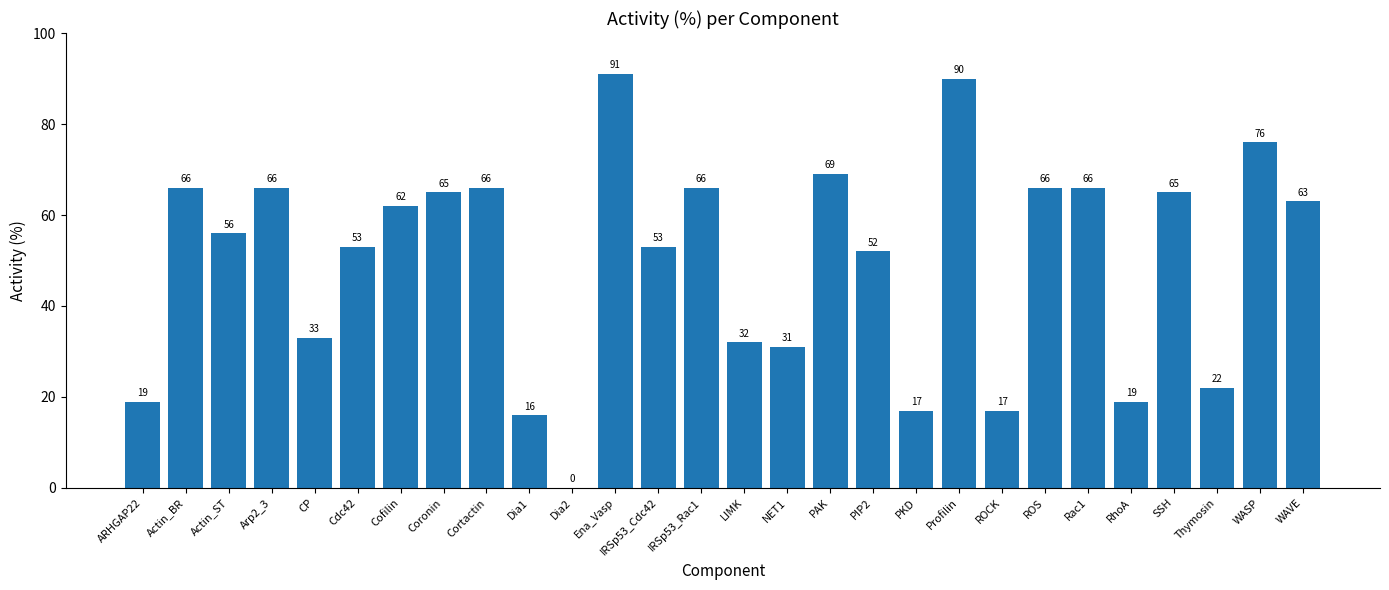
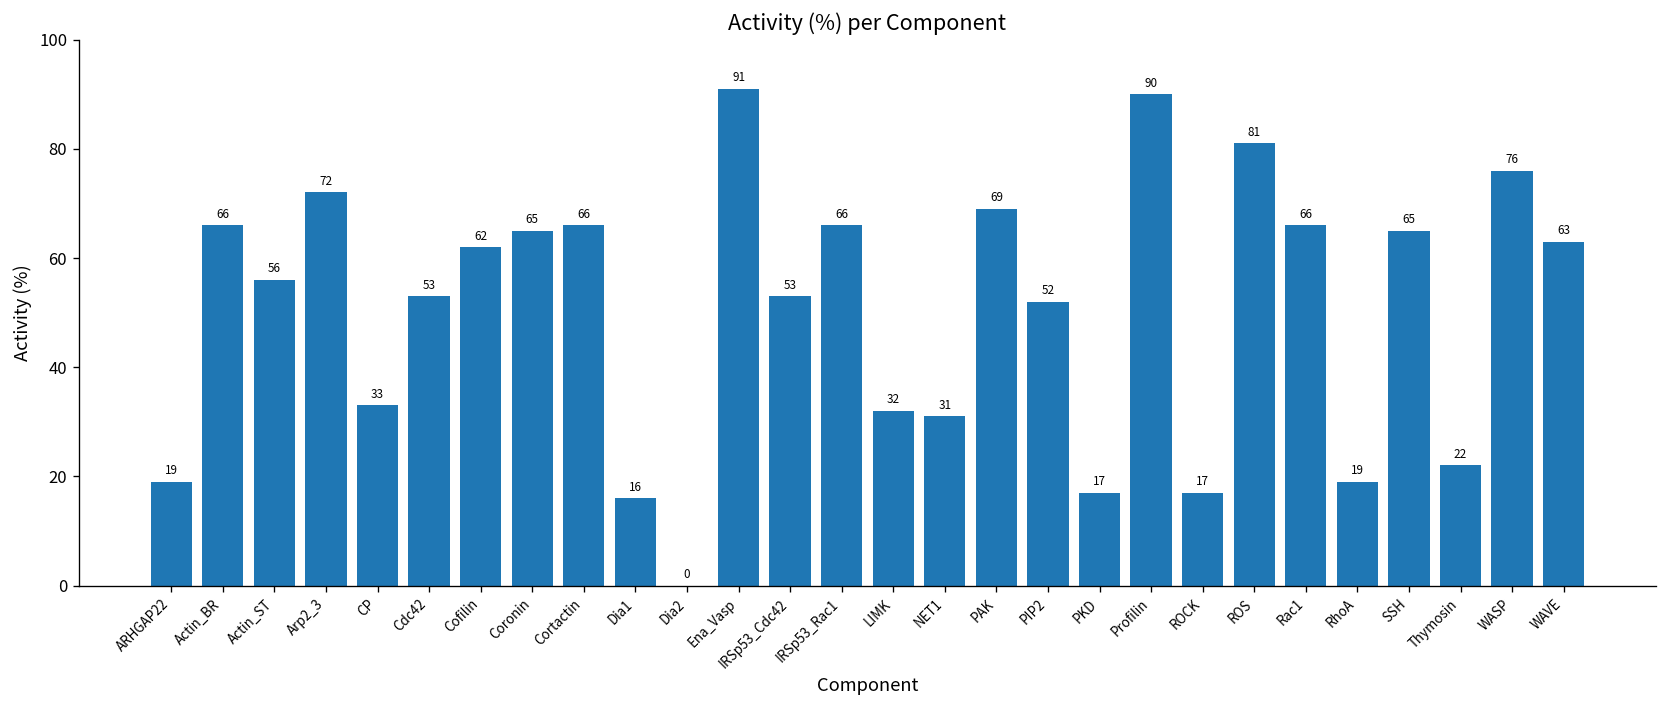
  {
    "ARHGAP22": 19,
    "Actin_BR": 66,
    "Actin_ST": 56,
-   "Arp2_3": 66,
+   "Arp2_3": 72,
    "CP": 33,
    "Cdc42": 53,
    "Cofilin": 62,
    "Coronin": 65,
    "Cortactin": 66,
    "Dia1": 16,
    "Dia2": 0,
    "Ena_Vasp": 91,
    "IRSp53_Cdc42": 53,
    "IRSp53_Rac1": 66,
    "LIMK": 32,
    "NET1": 31,
    "PAK": 69,
    "PIP2": 52,
    "PKD": 17,
    "Profilin": 90,
    "ROCK": 17,
-   "ROS": 66,
+   "ROS": 81,
    "Rac1": 66,
    "RhoA": 19,
    "SSH": 65,
    "Thymosin": 22,
    "WASP": 76,
    "WAVE": 63
  }
